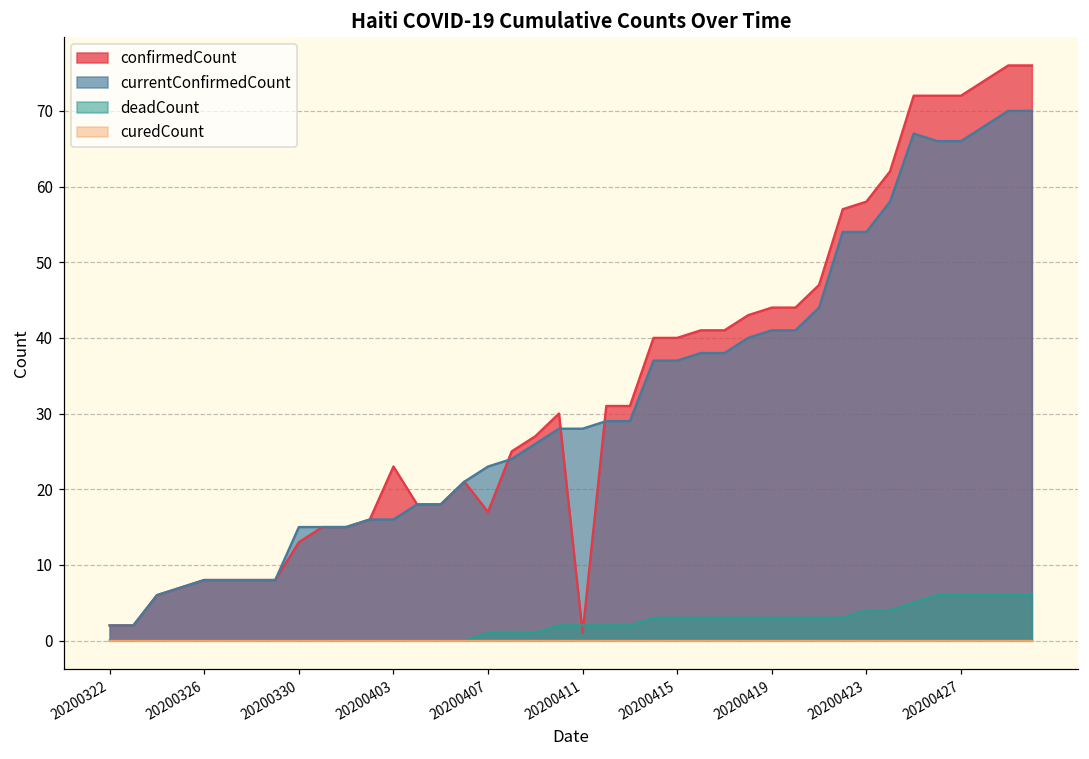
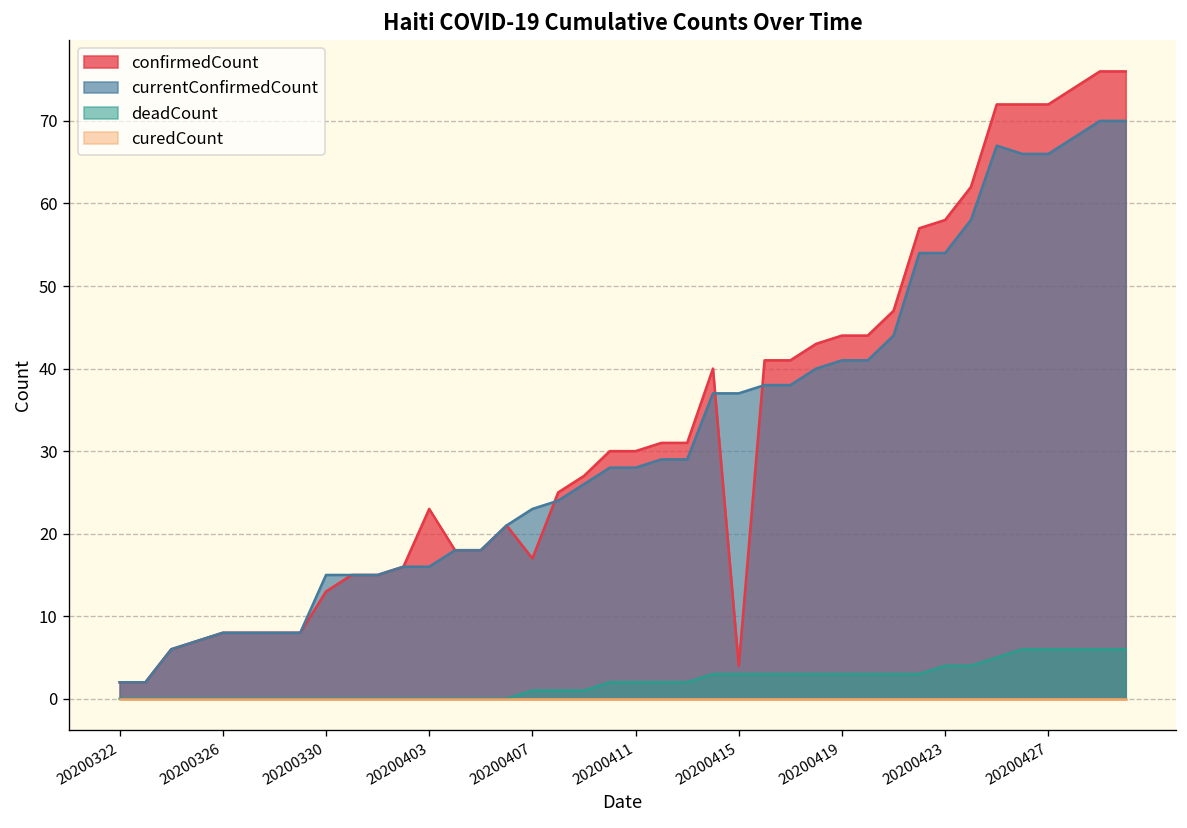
  {
    "confirmedCount": {
      "20200330": 13,
      "20200403": 23,
      "20200407": 17,
-     "20200411": 1,
-     "20200415": 40,
+     "20200411": 30,
+     "20200415": 4,
      "20200419": 44,
      "20200423": 58,
      "20200427": 72
    },
    "curedCount": {
      "20200407": 0,
      "20200411": 0,
      "20200415": 0,
      "20200419": 0,
      "20200423": 0,
      "20200427": 0
    }
  }
